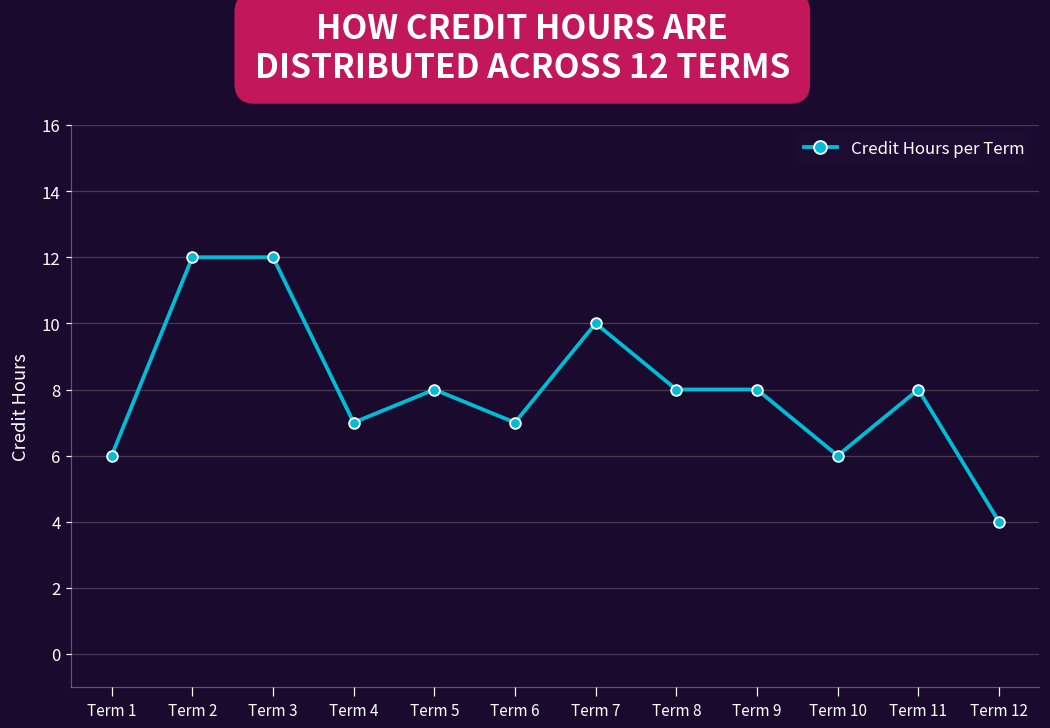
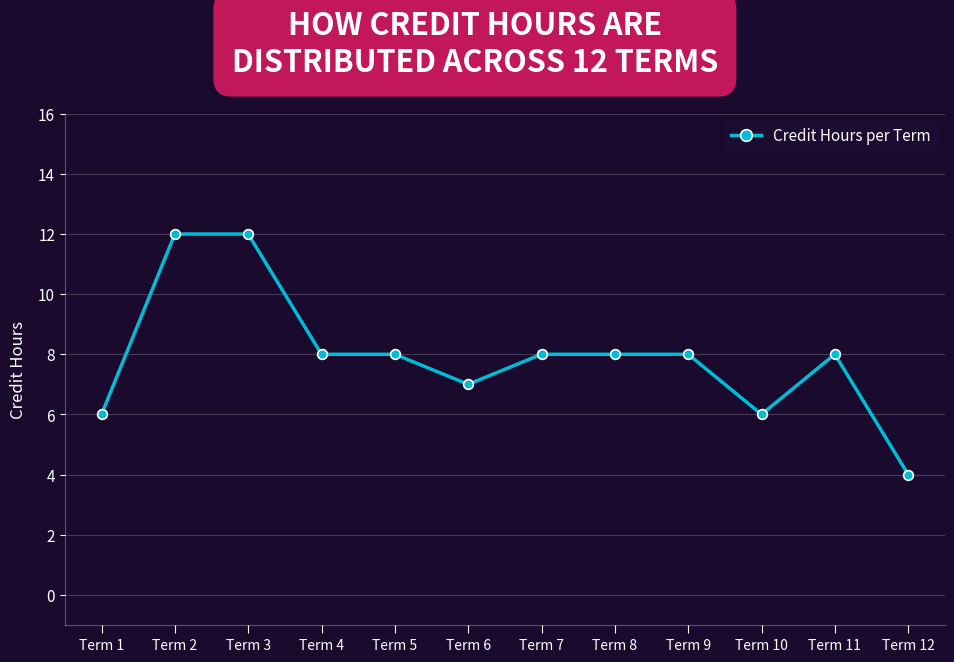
  {
    "Term 1": 6,
    "Term 2": 12,
    "Term 3": 12,
-   "Term 4": 7,
+   "Term 4": 8,
    "Term 5": 8,
    "Term 6": 7,
-   "Term 7": 10,
+   "Term 7": 8,
    "Term 8": 8,
    "Term 9": 8,
    "Term 10": 6,
    "Term 11": 8,
    "Term 12": 4
  }
